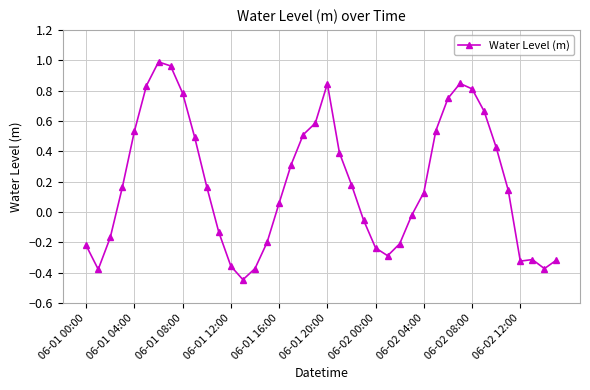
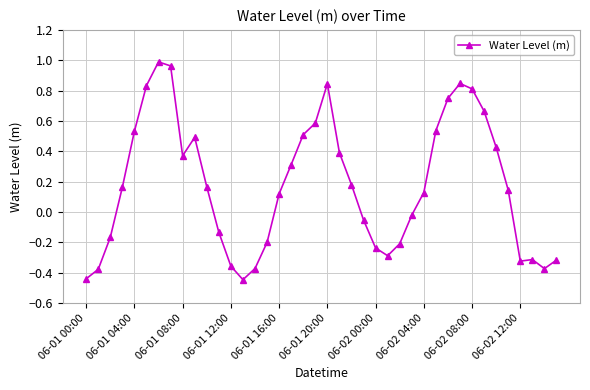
  {
-   "06-01 00:00": -0.22,
+   "06-01 00:00": -0.44,
    "06-01 04:00": 0.53,
-   "06-01 08:00": 0.78,
+   "06-01 08:00": 0.37,
    "06-01 12:00": -0.36,
-   "06-01 16:00": 0.06,
+   "06-01 16:00": 0.12,
    "06-01 20:00": 0.85,
    "06-02 00:00": -0.24,
    "06-02 04:00": 0.13,
    "06-02 08:00": 0.81,
    "06-02 12:00": -0.32
  }
